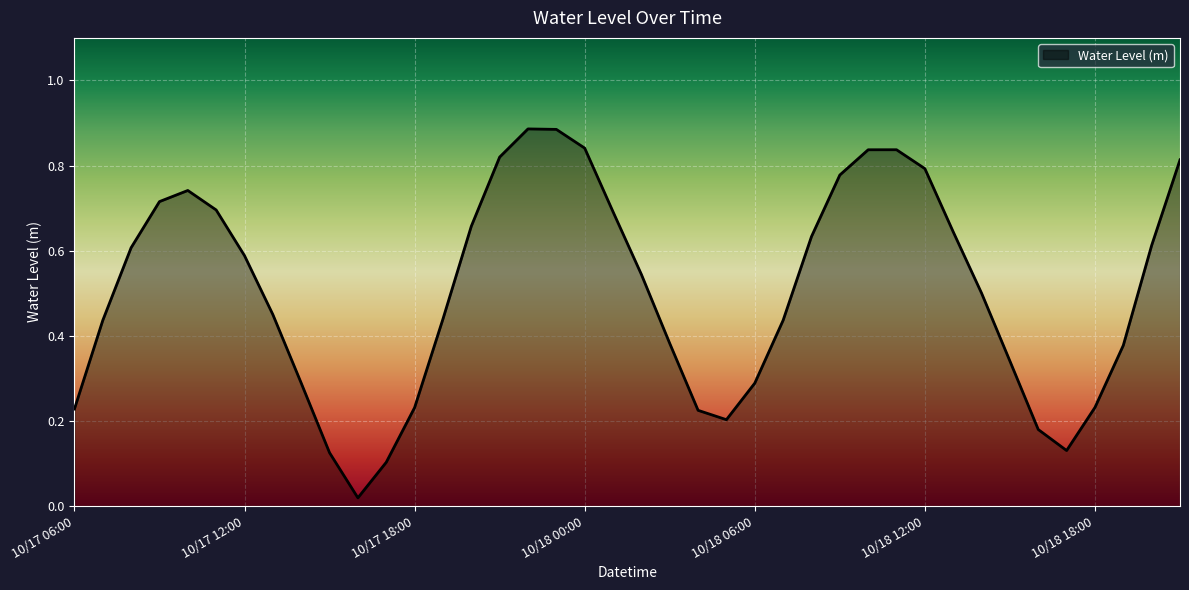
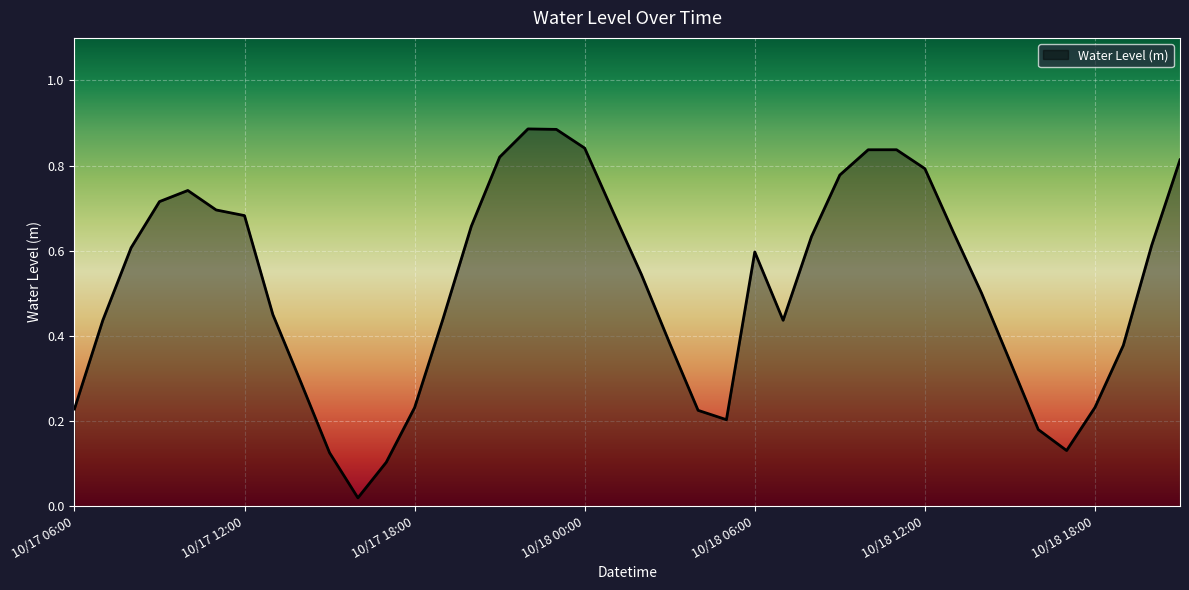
  {
    "10/17 06:00": 0.23,
-   "10/17 12:00": 0.59,
+   "10/17 12:00": 0.68,
    "10/17 18:00": 0.23,
    "10/18 00:00": 0.84,
-   "10/18 06:00": 0.29,
+   "10/18 06:00": 0.60,
    "10/18 12:00": 0.79,
    "10/18 18:00": 0.23
  }
